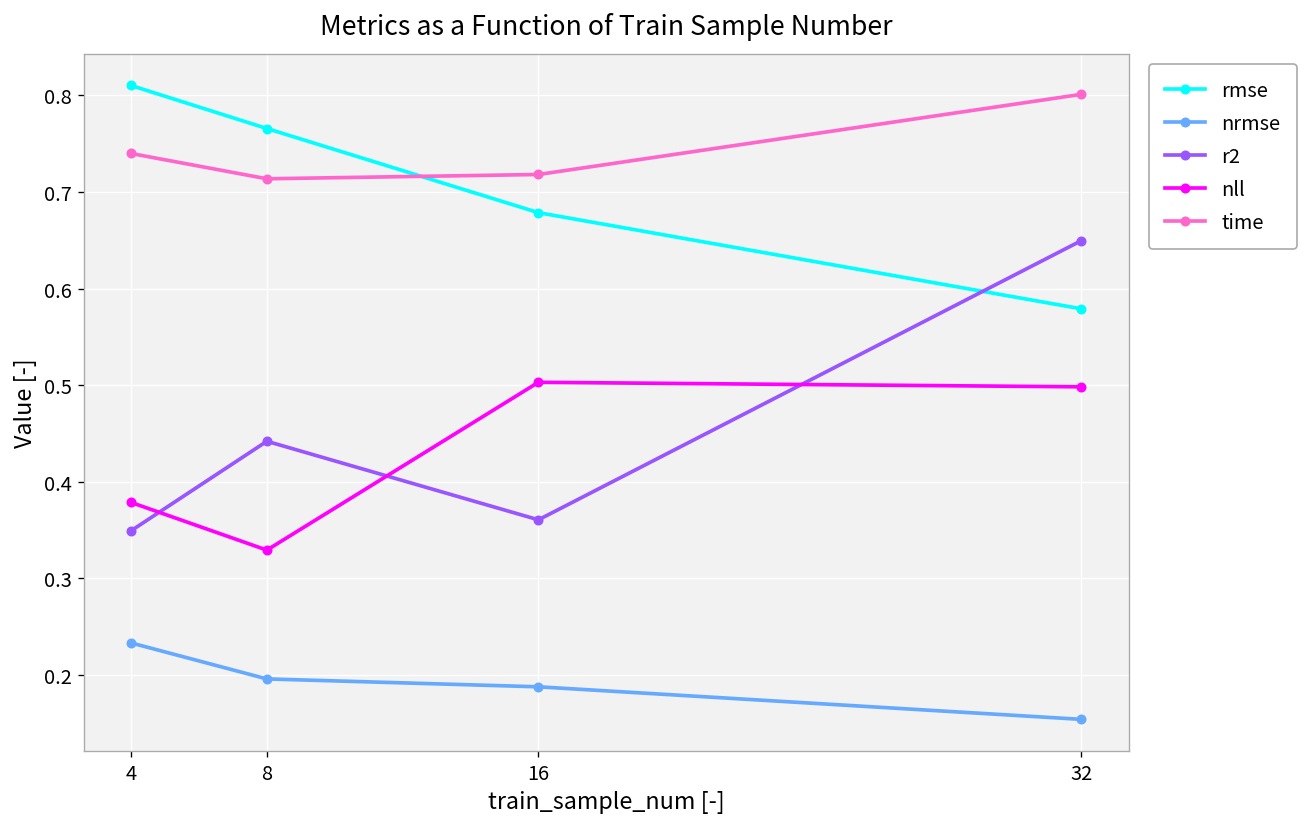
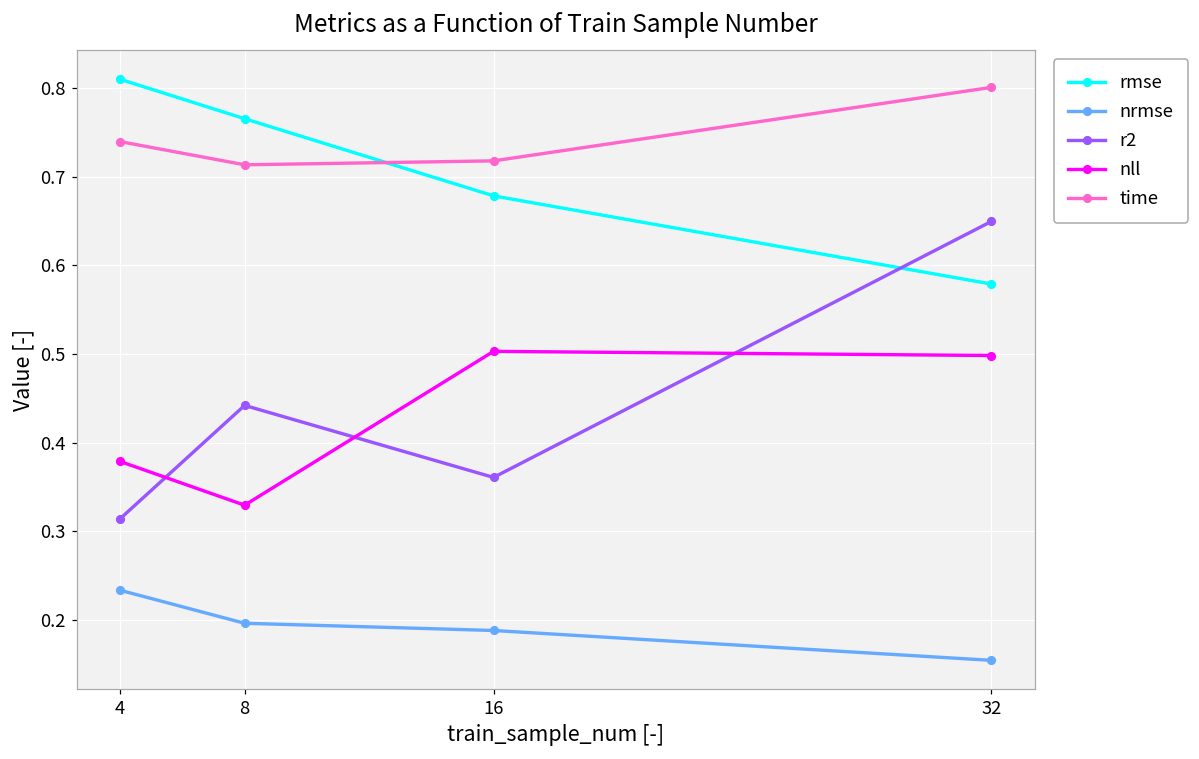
  {
    "rmse": {
      "4": 0.81,
      "8": 0.77,
      "16": 0.68,
      "32": 0.58
    },
    "nrmse": {
      "4": 0.23,
      "8": 0.20,
      "16": 0.19,
      "32": 0.15
    },
    "r2": {
-     "4": 0.35,
+     "4": 0.31,
      "8": 0.44,
      "16": 0.36,
      "32": 0.65
    },
    "nll": {
      "4": 0.38,
      "8": 0.33,
      "16": 0.50,
      "32": 0.50
    },
    "time": {
      "4": 0.74,
      "8": 0.71,
      "16": 0.72,
      "32": 0.80
    }
  }
